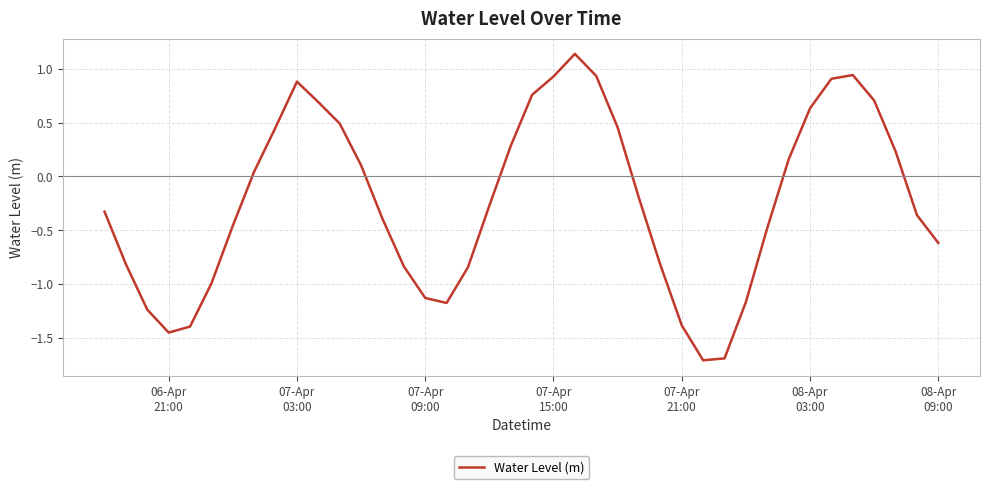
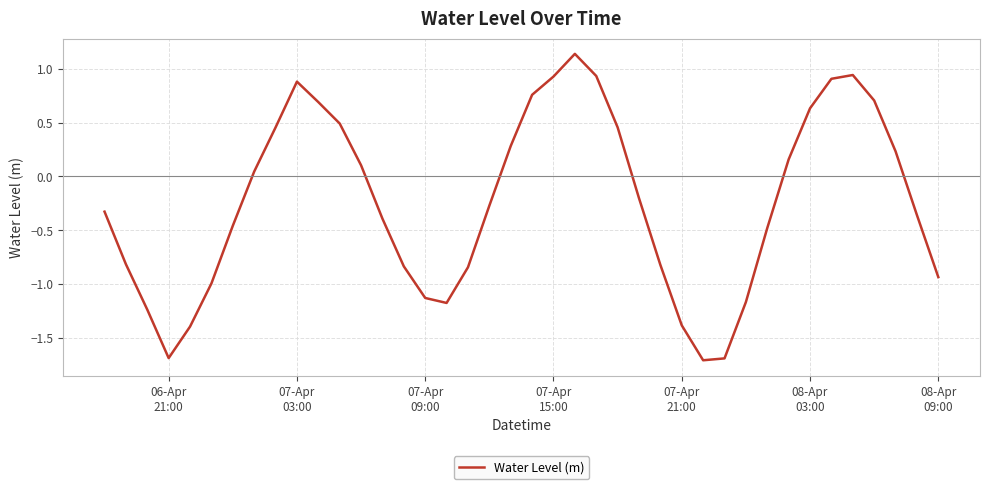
  {
-   "06-Apr 21:00": -1.45,
+   "06-Apr 21:00": -1.69,
    "07-Apr 03:00": 0.88,
    "07-Apr 09:00": -1.13,
    "07-Apr 15:00": 0.93,
    "07-Apr 21:00": -1.38,
    "08-Apr 03:00": 0.63,
-   "08-Apr 09:00": -0.62
+   "08-Apr 09:00": -0.94
  }
